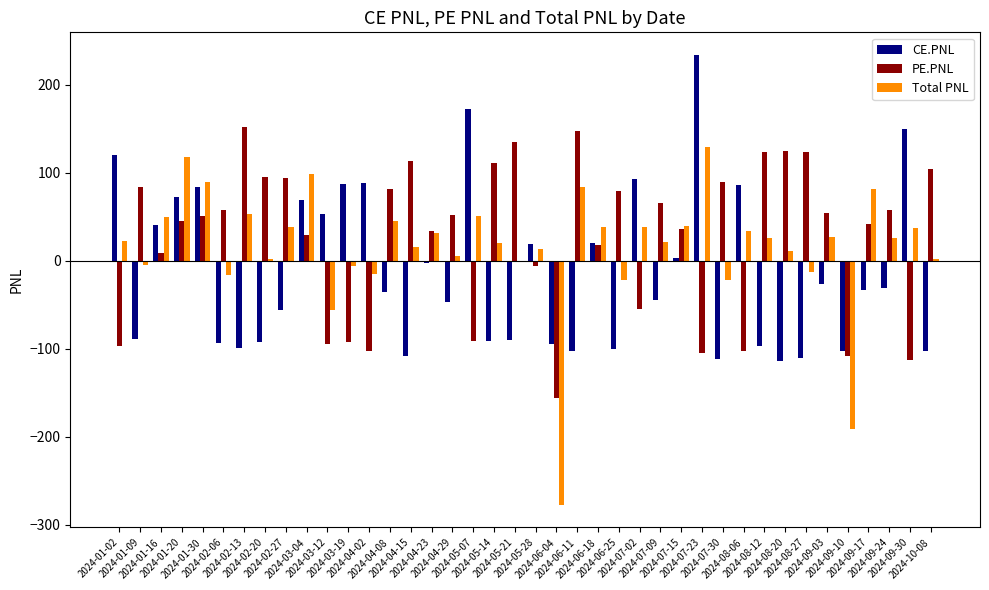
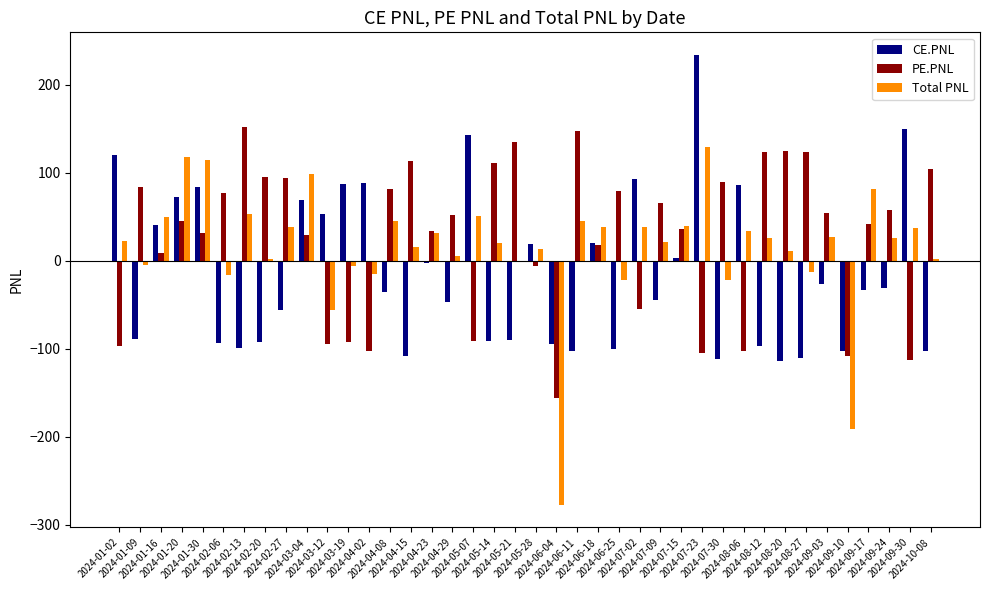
  {
    "CE.PNL": {
      "2024-01-02": 120,
      "2024-01-09": -90,
      "2024-01-16": 40,
      "2024-01-20": 70,
      "2024-01-30": 80,
      "2024-02-06": -90,
      "2024-02-13": -100,
      "2024-02-20": -90,
      "2024-02-27": -60,
      "2024-03-04": 70,
      "2024-03-12": 50,
      "2024-03-19": 90,
      "2024-04-02": 90,
      "2024-04-08": -40,
      "2024-04-15": -110,
      "2024-04-23": 0,
      "2024-04-29": -50,
-     "2024-05-07": 170,
+     "2024-05-07": 140,
      "2024-05-14": -90,
      "2024-05-21": -90,
      "2024-05-28": 20,
      "2024-06-04": -90,
      "2024-06-11": -100,
      "2024-06-18": 20,
      "2024-06-25": -100,
      "2024-07-02": 90,
      "2024-07-09": -40,
      "2024-07-15": 0,
      "2024-07-23": 230,
      "2024-07-30": -110,
      "2024-08-06": 90,
      "2024-08-12": -100,
      "2024-08-20": -110,
      "2024-08-27": -110,
      "2024-09-03": -30,
      "2024-09-10": -100,
      "2024-09-17": -30,
      "2024-09-24": -30,
      "2024-09-30": 150,
      "2024-10-08": -100
    },
    "PE.PNL": {
      "2024-01-02": -100,
      "2024-01-09": 80,
      "2024-01-16": 10,
      "2024-01-20": 50,
-     "2024-01-30": 50,
-     "2024-02-06": 60,
+     "2024-01-30": 30,
+     "2024-02-06": 80,
      "2024-02-13": 150,
      "2024-02-20": 90,
      "2024-02-27": 90,
      "2024-03-04": 30,
      "2024-03-12": -100,
      "2024-03-19": -90,
      "2024-04-02": -100,
      "2024-04-08": 80,
      "2024-04-15": 110,
      "2024-04-23": 30,
      "2024-04-29": 50,
      "2024-05-07": -90,
      "2024-05-14": 110,
      "2024-05-21": 130,
      "2024-05-28": -10,
      "2024-06-04": -160,
      "2024-06-11": 150,
      "2024-06-18": 20,
      "2024-06-25": 80,
      "2024-07-02": -50,
      "2024-07-09": 70,
      "2024-07-15": 40,
      "2024-07-23": -100,
      "2024-07-30": 90,
      "2024-08-06": -100,
      "2024-08-12": 120,
      "2024-08-20": 120,
      "2024-08-27": 120,
      "2024-09-03": 50,
      "2024-09-10": -110,
      "2024-09-17": 40,
      "2024-09-24": 60,
      "2024-09-30": -110,
      "2024-10-08": 100
    },
    "Total PNL": {
      "2024-01-02": 20,
      "2024-01-09": -10,
      "2024-01-16": 50,
      "2024-01-20": 120,
-     "2024-01-30": 90,
+     "2024-01-30": 110,
      "2024-02-06": -20,
      "2024-02-13": 50,
      "2024-02-27": 40,
      "2024-03-04": 100,
      "2024-03-12": -60,
      "2024-03-19": -10,
      "2024-04-02": -20,
      "2024-04-08": 50,
      "2024-04-15": 20,
      "2024-04-23": 30,
      "2024-04-29": 0,
      "2024-05-07": 50,
      "2024-05-14": 20,
      "2024-05-21": 0,
      "2024-05-28": 10,
      "2024-06-04": -280,
-     "2024-06-11": 80,
+     "2024-06-11": 50,
      "2024-06-18": 40,
      "2024-06-25": -20,
      "2024-07-02": 40,
      "2024-07-09": 20,
      "2024-07-15": 40,
      "2024-07-23": 130,
      "2024-07-30": -20,
      "2024-08-06": 30,
      "2024-08-12": 30,
      "2024-08-20": 10,
      "2024-08-27": -10,
      "2024-09-03": 30,
      "2024-09-10": -190,
      "2024-09-17": 80,
      "2024-09-24": 30,
      "2024-09-30": 40
    }
  }
